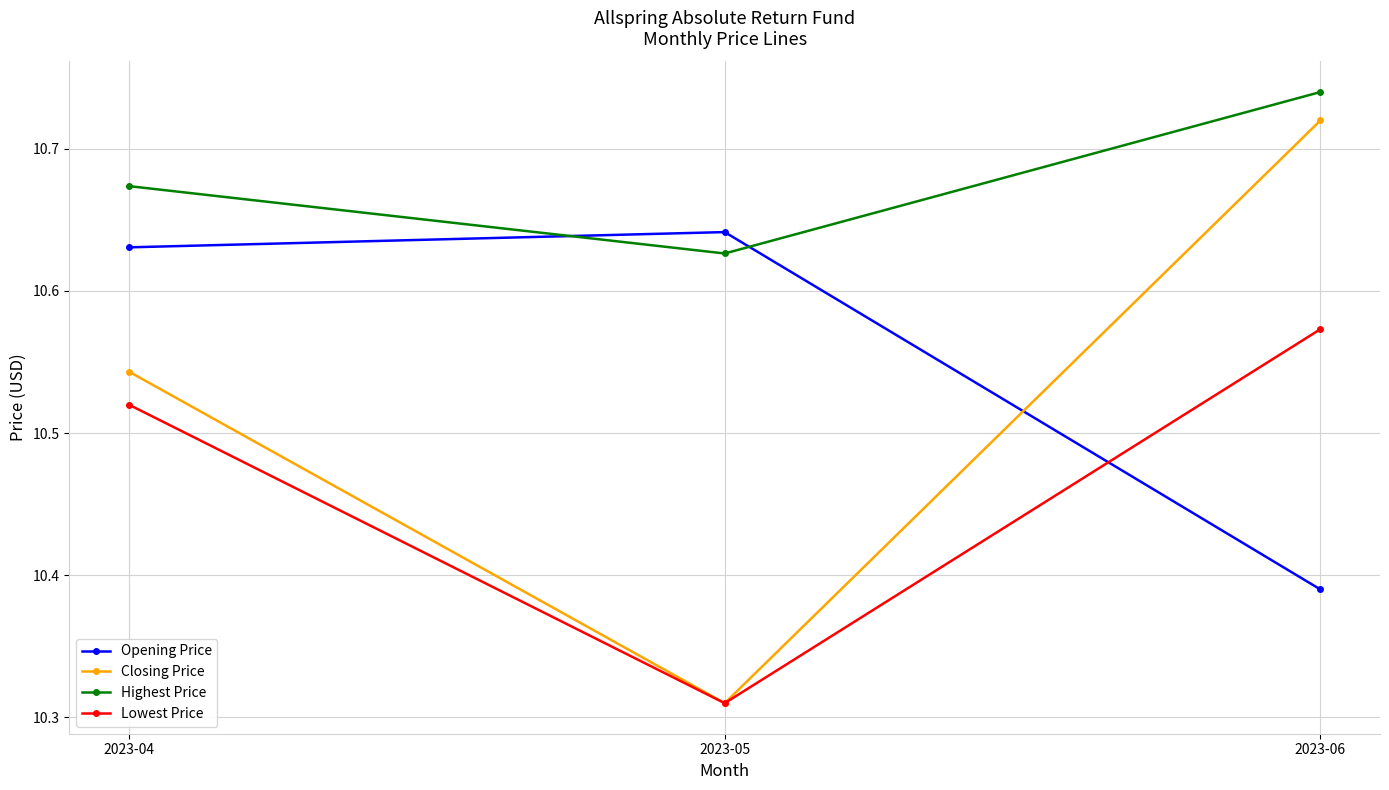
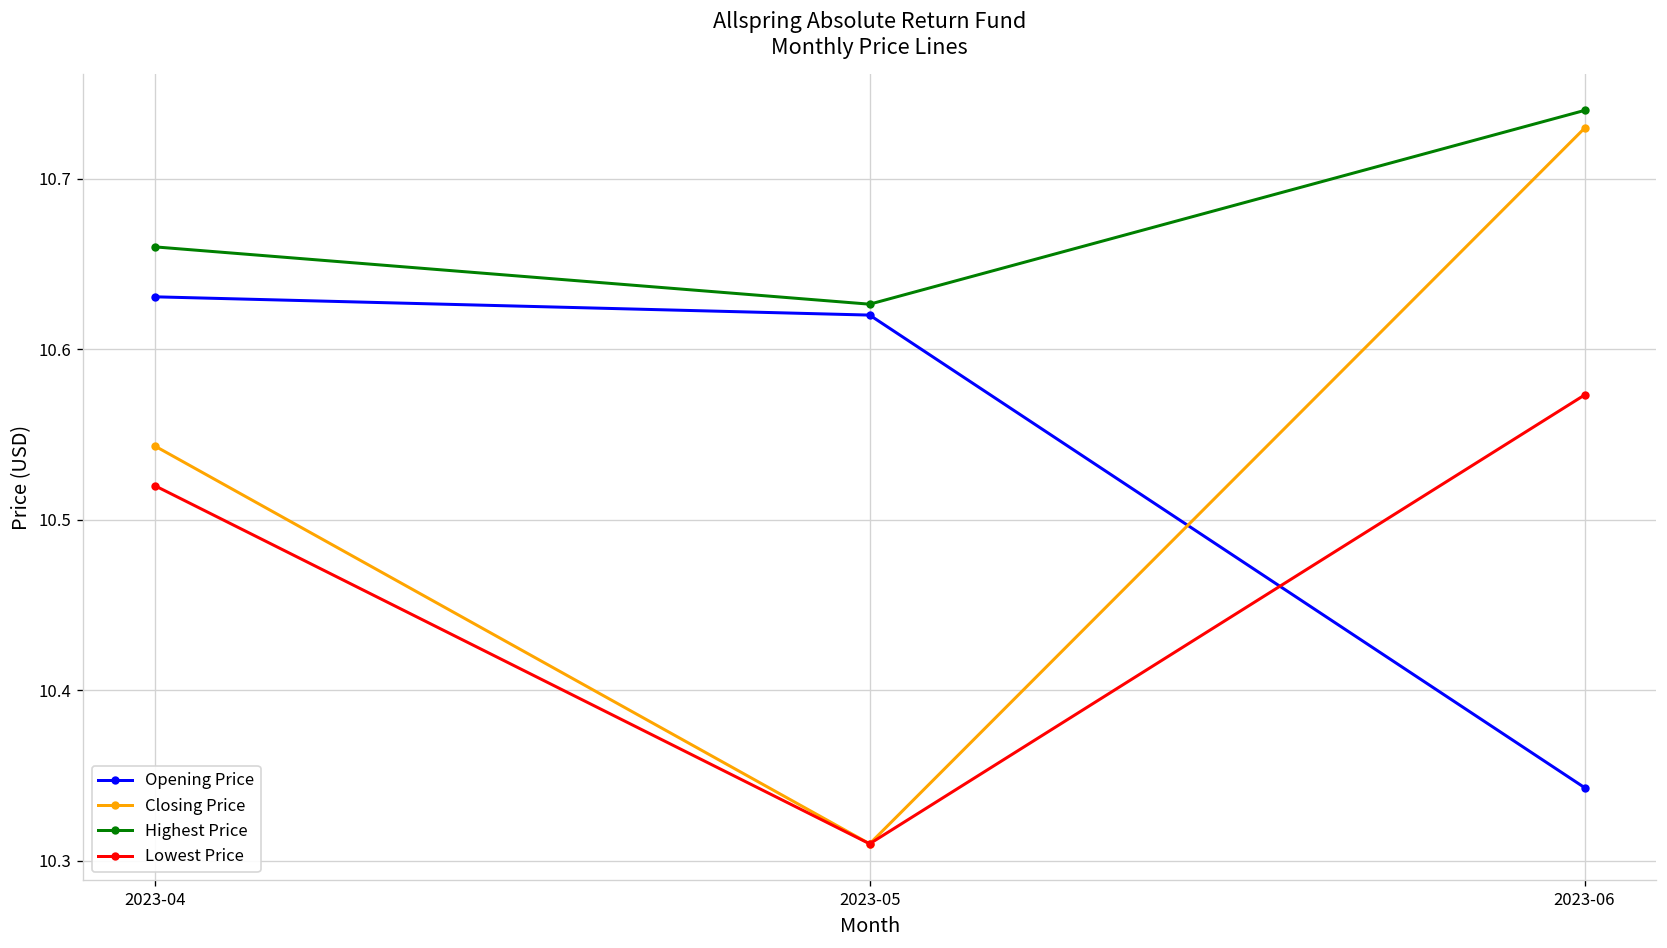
  {
    "Opening Price": {
      "2023-04": 10.631,
-     "2023-05": 10.641,
-     "2023-06": 10.390
+     "2023-05": 10.620,
+     "2023-06": 10.343
    },
    "Closing Price": {
      "2023-04": 10.543,
-     "2023-06": 10.720
+     "2023-06": 10.730
    },
    "Highest Price": {
-     "2023-04": 10.674,
+     "2023-04": 10.660,
      "2023-05": 10.626,
      "2023-06": 10.740
    },
    "Lowest Price": {
      "2023-04": 10.520,
      "2023-06": 10.573
    }
  }
